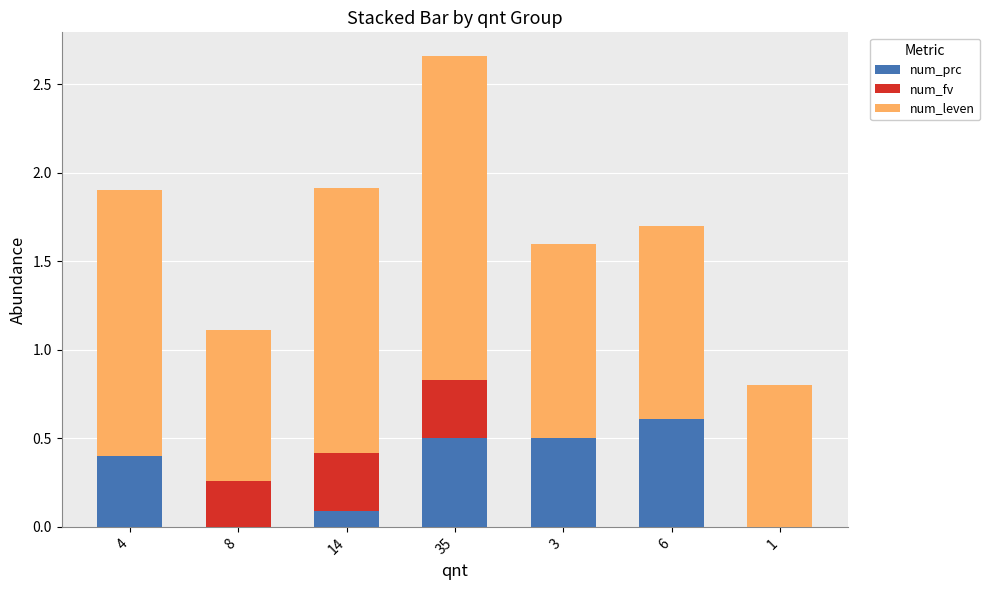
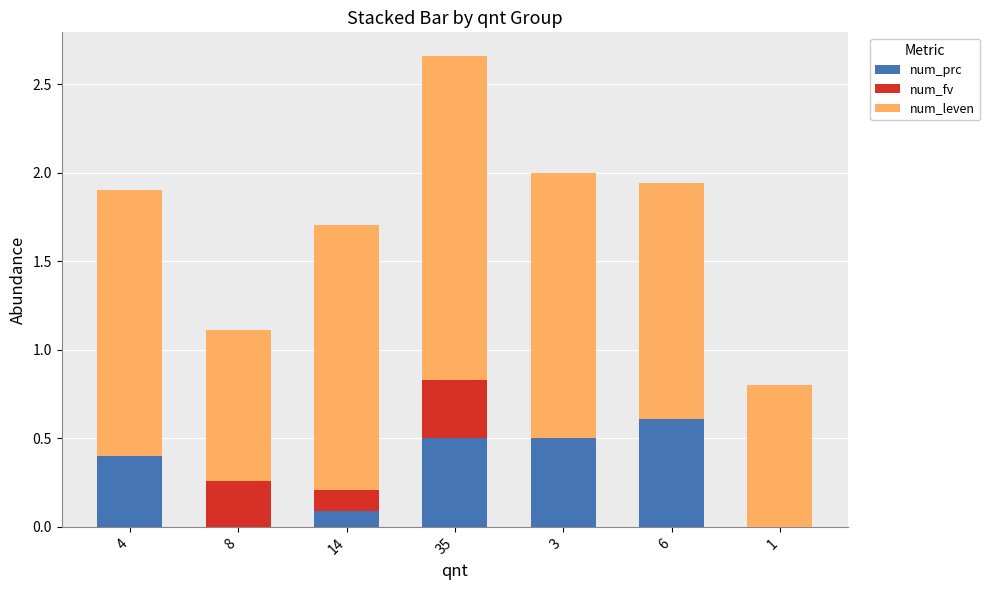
  {
    "num_prc": {
      "4": 0.40,
      "8": 0.00,
      "14": 0.09,
      "35": 0.50,
      "3": 0.50,
      "6": 0.61,
      "1": 0.00
    },
    "num_fv": {
      "4": 0.00,
      "8": 0.26,
-     "14": 0.33,
+     "14": 0.12,
      "35": 0.33,
      "3": 0.00,
      "6": 0.00,
      "1": 0.00
    },
    "num_leven": {
      "4": 1.50,
      "8": 0.85,
      "14": 1.50,
      "35": 1.83,
-     "3": 1.1,
-     "6": 1.09,
+     "3": 1.5,
+     "6": 1.33,
      "1": 0.80
    }
  }
